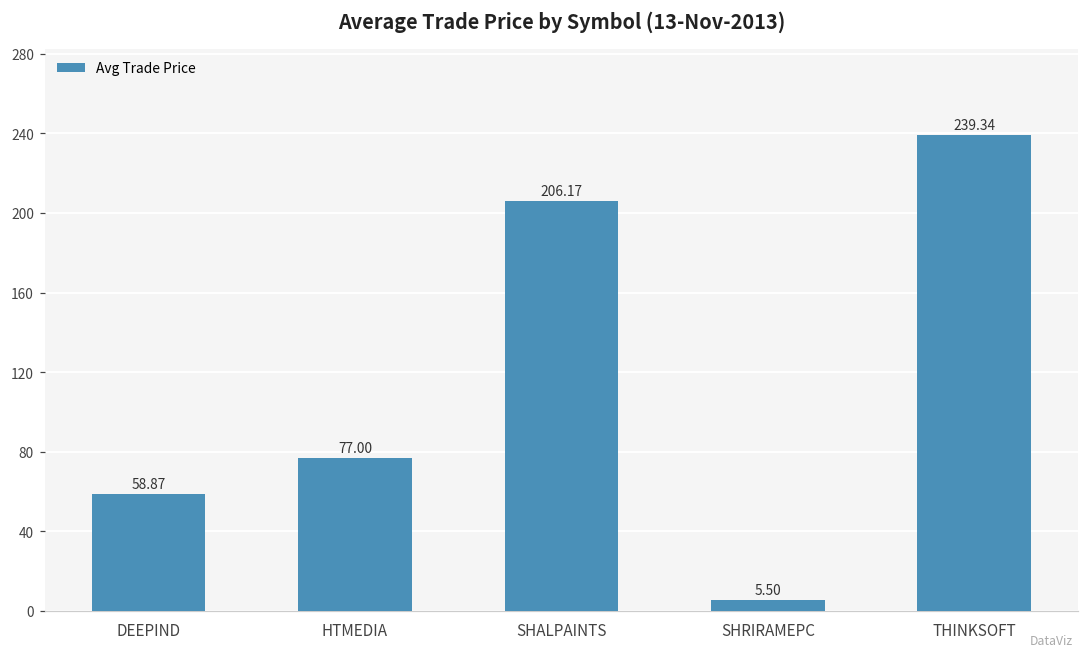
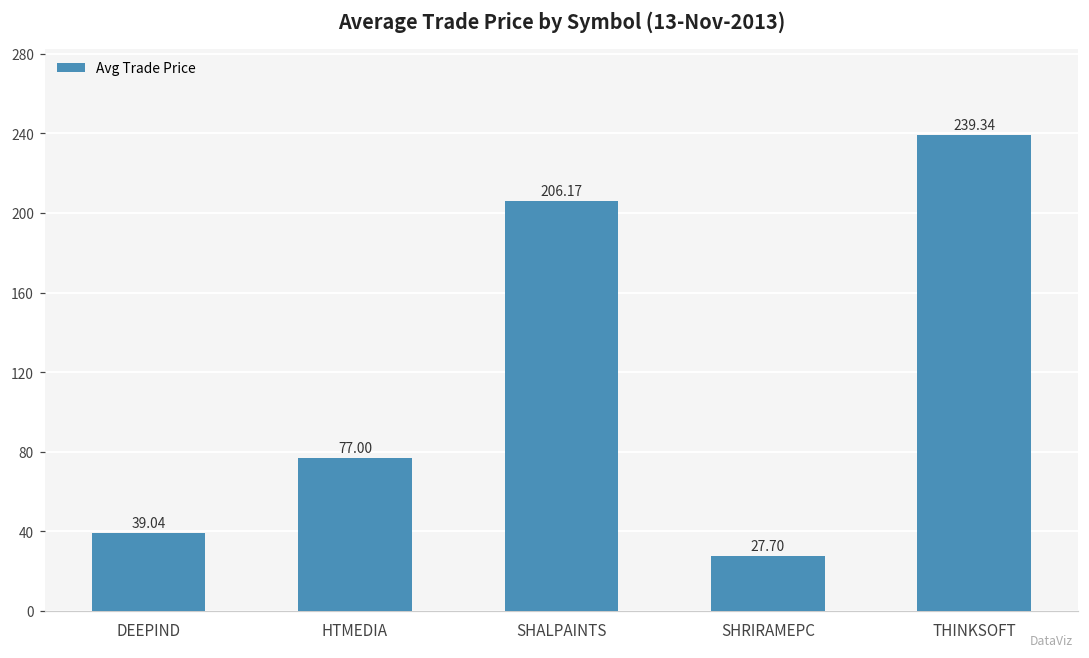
  {
-   "DEEPIND": 58.87,
+   "DEEPIND": 39.04,
    "HTMEDIA": 77.00,
    "SHALPAINTS": 206.17,
-   "SHRIRAMEPC": 5.50,
+   "SHRIRAMEPC": 27.70,
    "THINKSOFT": 239.34
  }
